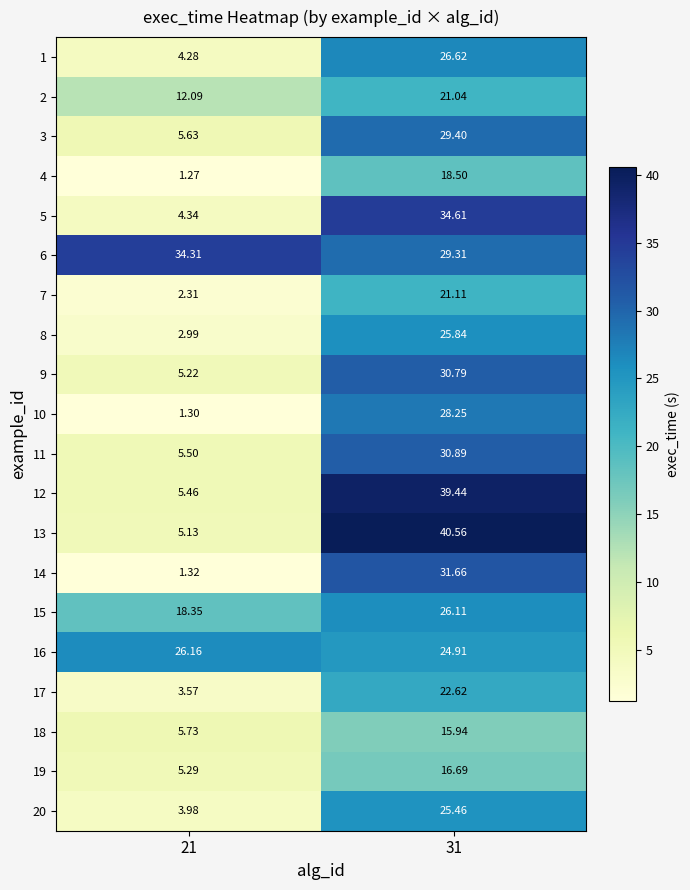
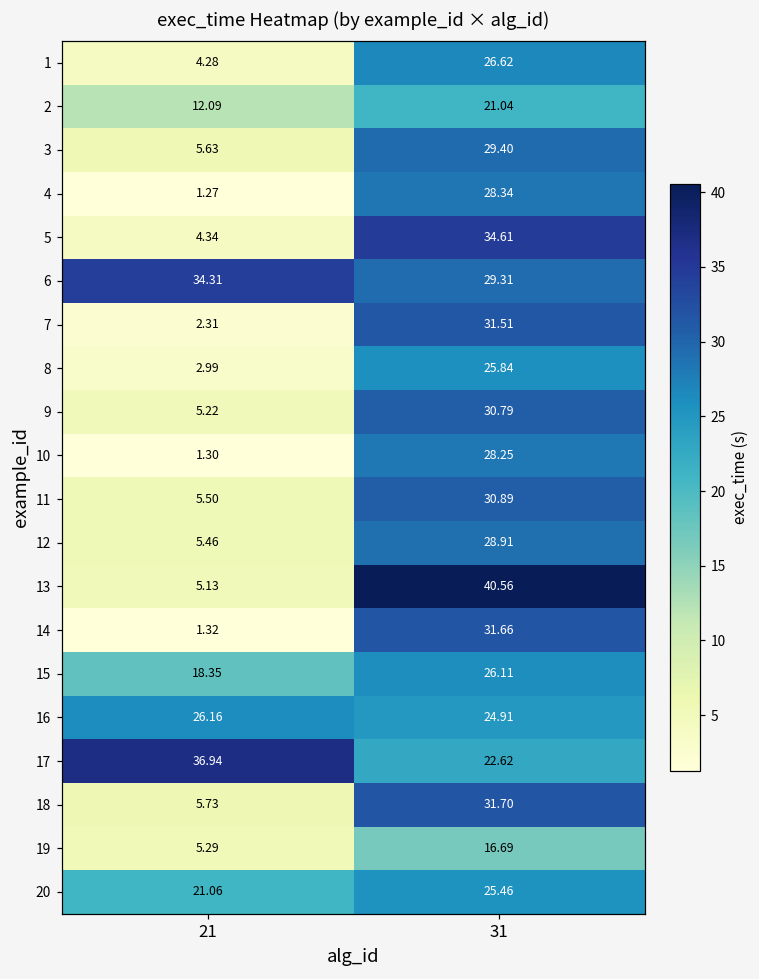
  {
    "1": {
      "21": 4.28,
      "31": 26.62
    },
    "2": {
      "21": 12.09,
      "31": 21.04
    },
    "3": {
      "21": 5.63,
      "31": 29.40
    },
    "4": {
      "21": 1.27,
-     "31": 18.50
+     "31": 28.34
    },
    "5": {
      "21": 4.34,
      "31": 34.61
    },
    "6": {
      "21": 34.31,
      "31": 29.31
    },
    "7": {
      "21": 2.31,
-     "31": 21.11
+     "31": 31.51
    },
    "8": {
      "21": 2.99,
      "31": 25.84
    },
    "9": {
      "21": 5.22,
      "31": 30.79
    },
    "10": {
      "21": 1.30,
      "31": 28.25
    },
    "11": {
      "21": 5.50,
      "31": 30.89
    },
    "12": {
      "21": 5.46,
-     "31": 39.44
+     "31": 28.91
    },
    "13": {
      "21": 5.13,
      "31": 40.56
    },
    "14": {
      "21": 1.32,
      "31": 31.66
    },
    "15": {
      "21": 18.35,
      "31": 26.11
    },
    "16": {
      "21": 26.16,
      "31": 24.91
    },
    "17": {
-     "21": 3.57,
+     "21": 36.94,
      "31": 22.62
    },
    "18": {
      "21": 5.73,
-     "31": 15.94
+     "31": 31.70
    },
    "19": {
      "21": 5.29,
      "31": 16.69
    },
    "20": {
-     "21": 3.98,
+     "21": 21.06,
      "31": 25.46
    }
  }
